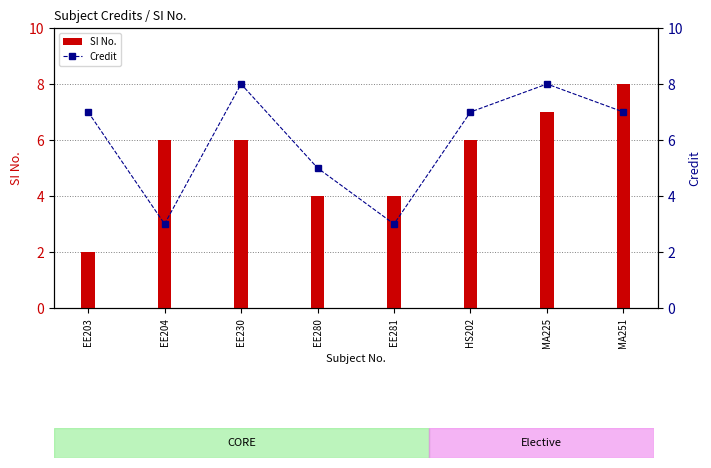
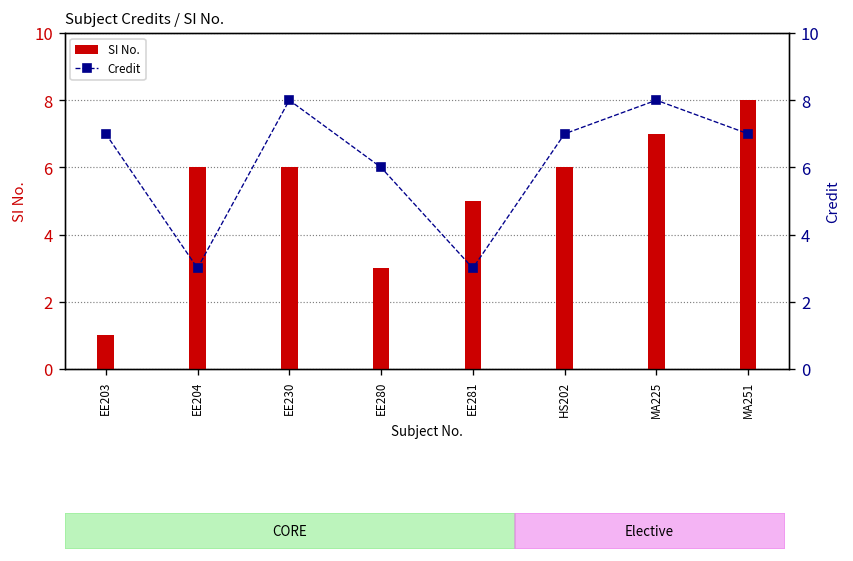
  {
    "SI No.": {
-     "EE203": 2,
+     "EE203": 1,
      "EE204": 6,
      "EE230": 6,
-     "EE280": 4,
-     "EE281": 4,
+     "EE280": 3,
+     "EE281": 5,
      "HS202": 6,
      "MA225": 7,
      "MA251": 8
    },
    "Credit": {
      "EE203": 7,
      "EE204": 3,
      "EE230": 8,
-     "EE280": 5,
+     "EE280": 6,
      "EE281": 3,
      "HS202": 7,
      "MA225": 8,
      "MA251": 7
    }
  }
